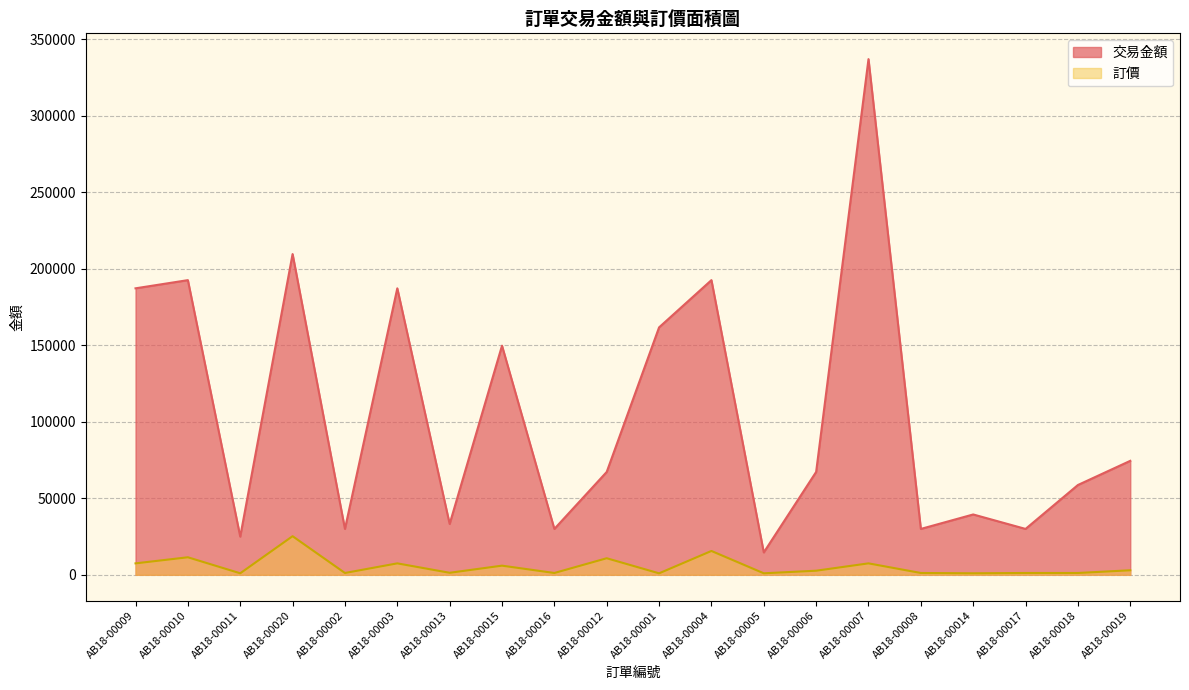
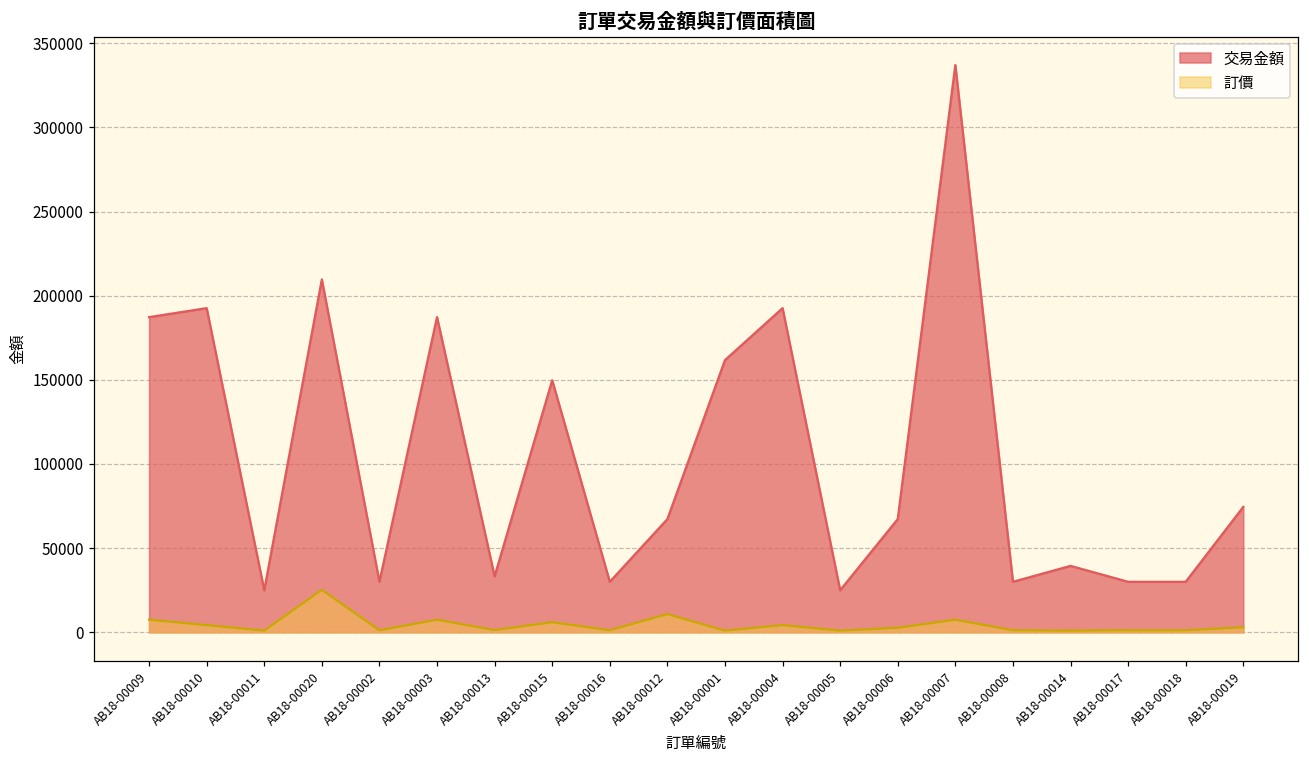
  {
    "交易金額": {
      "AB18-00009": 187000,
      "AB18-00010": 193000,
      "AB18-00011": 25000,
      "AB18-00020": 210000,
      "AB18-00002": 30000,
      "AB18-00003": 187000,
      "AB18-00013": 33000,
      "AB18-00015": 150000,
      "AB18-00016": 30000,
      "AB18-00012": 67000,
      "AB18-00001": 162000,
      "AB18-00004": 193000,
-     "AB18-00005": 15000,
+     "AB18-00005": 25000,
      "AB18-00006": 67000,
      "AB18-00007": 337000,
      "AB18-00008": 30000,
      "AB18-00014": 39000,
      "AB18-00017": 30000,
-     "AB18-00018": 59000,
+     "AB18-00018": 30000,
      "AB18-00019": 75000
    },
    "訂價": {
      "AB18-00009": 7000,
-     "AB18-00010": 11000,
+     "AB18-00010": 4000,
      "AB18-00011": 1000,
      "AB18-00020": 25000,
      "AB18-00002": 1000,
      "AB18-00003": 7000,
      "AB18-00013": 1000,
      "AB18-00015": 6000,
      "AB18-00016": 1000,
      "AB18-00012": 11000,
      "AB18-00001": 1000,
-     "AB18-00004": 16000,
+     "AB18-00004": 4000,
      "AB18-00005": 1000,
      "AB18-00006": 3000,
      "AB18-00007": 7000,
      "AB18-00008": 1000,
      "AB18-00014": 1000,
      "AB18-00017": 1000,
      "AB18-00018": 1000,
      "AB18-00019": 3000
    }
  }
